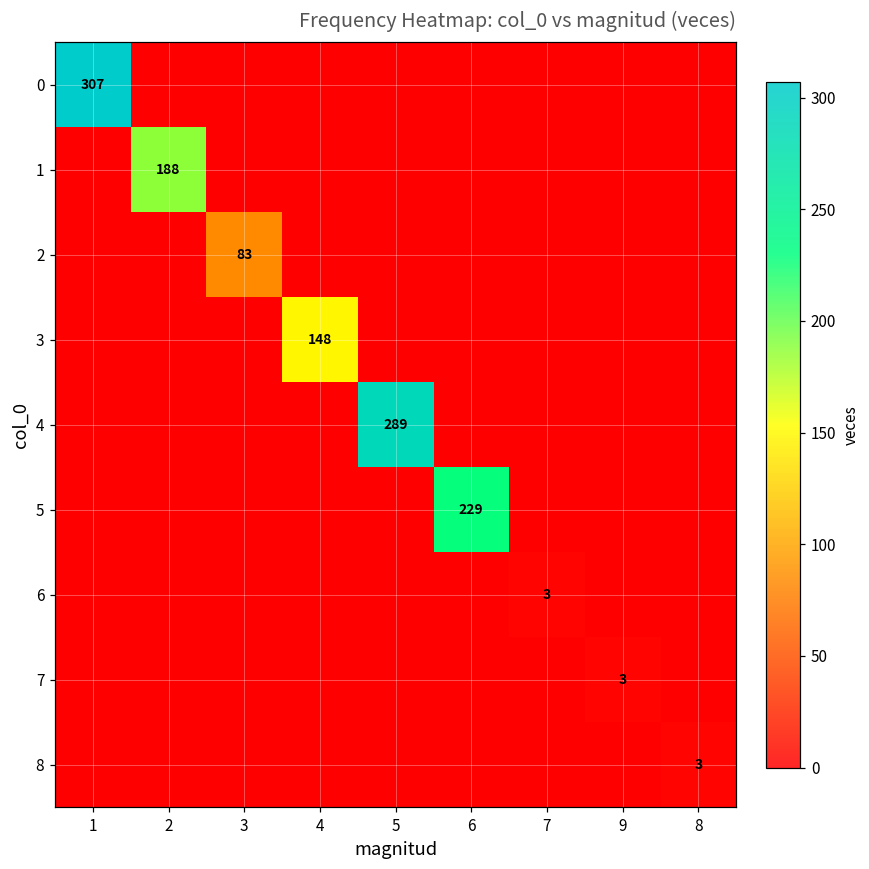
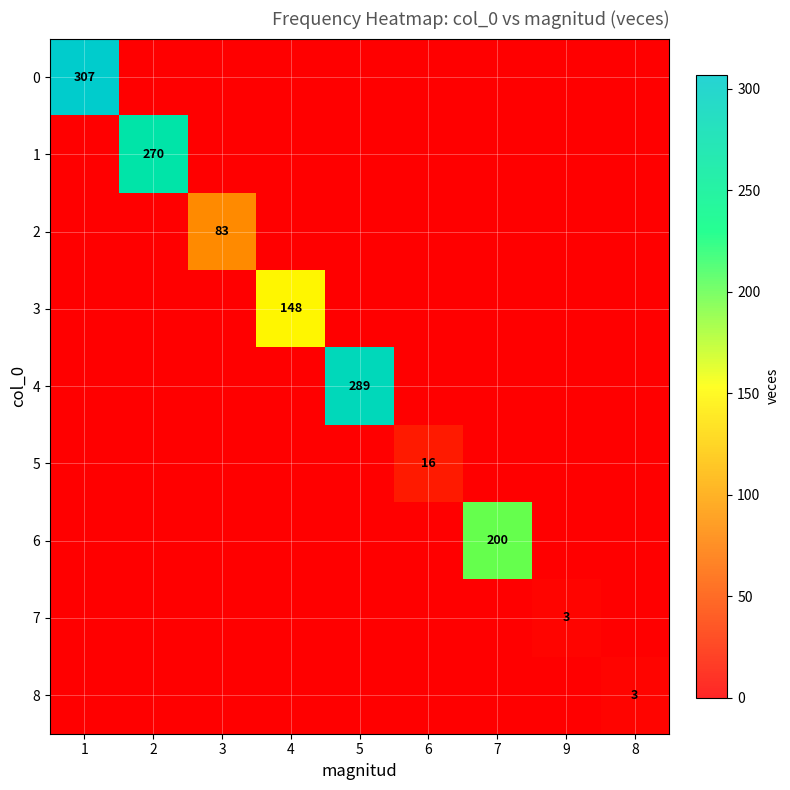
  {
    "0": {
      "1": 307
    },
    "1": {
-     "2": 188
+     "2": 270
    },
    "2": {
      "3": 83
    },
    "3": {
      "4": 148
    },
    "4": {
      "5": 289
    },
    "5": {
-     "6": 229
+     "6": 16
    },
    "6": {
-     "7": 3
+     "7": 200
    },
    "7": {
      "9": 3
    },
    "8": {
      "8": 3
    }
  }
